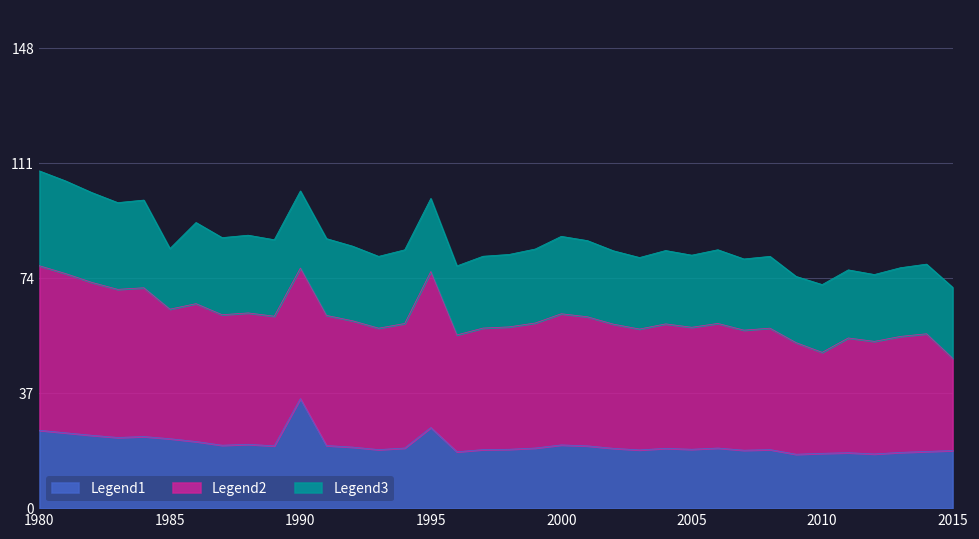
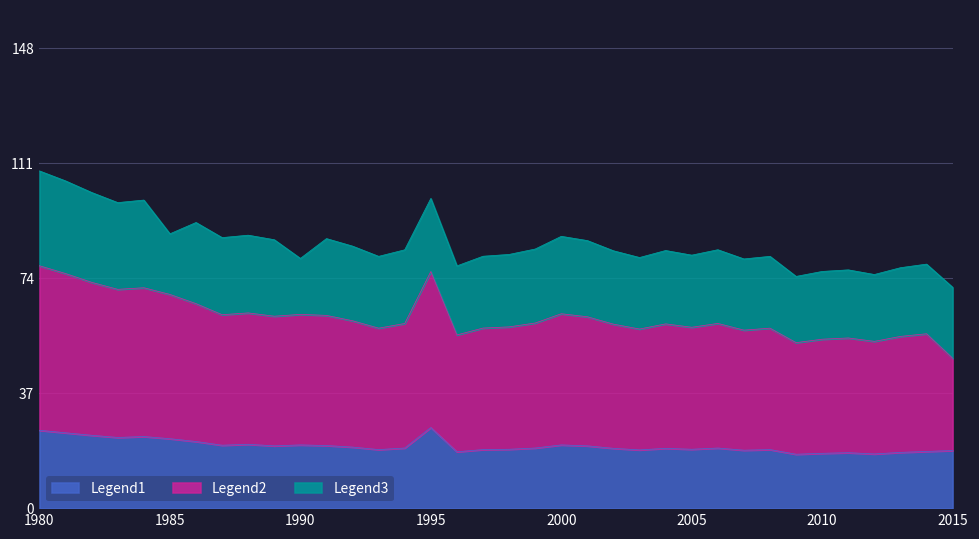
  {
    "Legend1": {
      "1980": 25,
      "1985": 22,
-     "1990": 35,
+     "1990": 20,
      "1995": 26,
      "2000": 20,
      "2005": 19,
      "2010": 18,
      "2015": 19
    },
    "Legend2": {
      "1980": 53,
-     "1985": 42,
+     "1985": 46,
      "1990": 42,
      "1995": 50,
      "2000": 42,
      "2005": 39,
-     "2010": 32,
+     "2010": 37,
      "2015": 30
    },
    "Legend3": {
      "1980": 31,
      "1985": 20,
-     "1990": 25,
+     "1990": 18,
      "1995": 24,
      "2000": 25,
      "2005": 23,
      "2010": 22,
      "2015": 23
    }
  }
